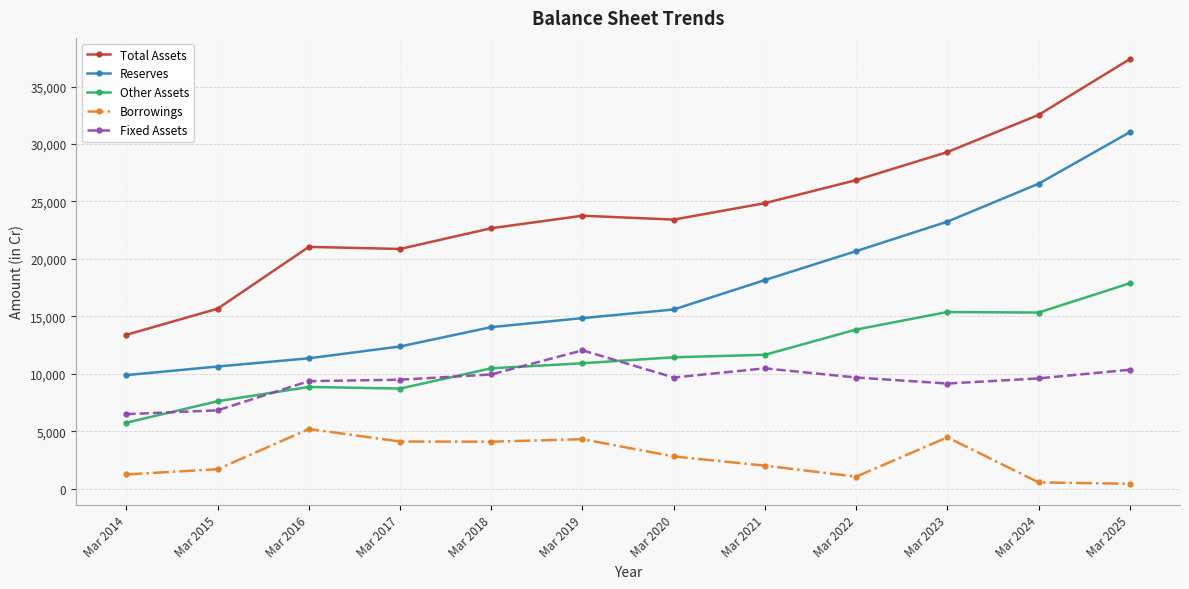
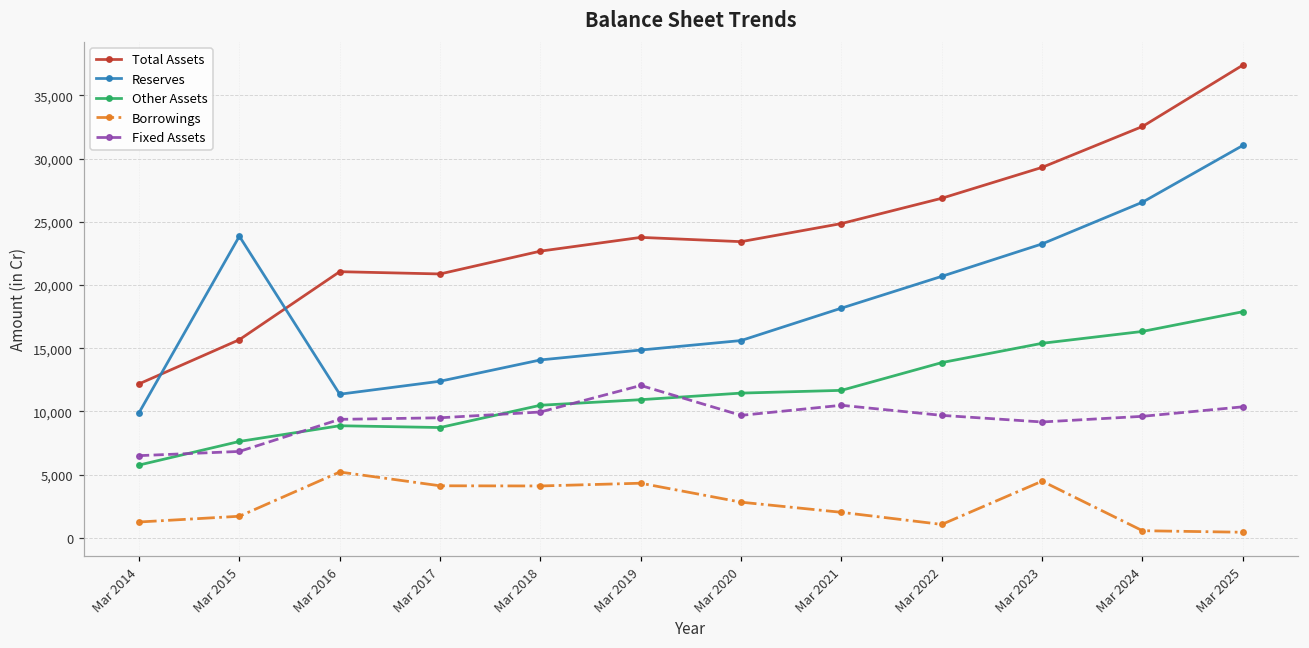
  {
    "Total Assets": {
-     "Mar 2014": "13,400",
+     "Mar 2014": "12,200",
      "Mar 2015": "15,700",
      "Mar 2016": "21,000",
      "Mar 2017": "20,900",
      "Mar 2018": "22,700",
      "Mar 2019": "23,800",
      "Mar 2020": "23,400",
      "Mar 2021": "24,900",
      "Mar 2022": "26,900",
      "Mar 2023": "29,300",
      "Mar 2024": "32,500",
      "Mar 2025": "37,400"
    },
    "Reserves": {
      "Mar 2014": "9,900",
-     "Mar 2015": "10,600",
+     "Mar 2015": "23,900",
      "Mar 2016": "11,400",
      "Mar 2017": "12,400",
      "Mar 2018": "14,100",
      "Mar 2019": "14,900",
      "Mar 2020": "15,600",
      "Mar 2021": "18,200",
      "Mar 2022": "20,700",
      "Mar 2023": "23,200",
      "Mar 2024": "26,500",
      "Mar 2025": "31,000"
    },
    "Other Assets": {
      "Mar 2014": "5,800",
      "Mar 2015": "7,600",
      "Mar 2016": "8,900",
      "Mar 2017": "8,700",
      "Mar 2018": "10,500",
      "Mar 2019": "10,900",
      "Mar 2020": "11,400",
      "Mar 2021": "11,700",
      "Mar 2022": "13,900",
      "Mar 2023": "15,400",
-     "Mar 2024": "15,300",
+     "Mar 2024": "16,300",
      "Mar 2025": "17,900"
    },
    "Borrowings": {
      "Mar 2014": "1,200",
      "Mar 2015": "1,700",
      "Mar 2016": "5,200",
      "Mar 2017": "4,100",
      "Mar 2018": "4,100",
      "Mar 2019": "4,300",
      "Mar 2020": "2,800",
      "Mar 2021": "2,000",
      "Mar 2022": "1,100",
      "Mar 2023": "4,500",
      "Mar 2024": "600",
      "Mar 2025": "400"
    },
    "Fixed Assets": {
      "Mar 2014": "6,500",
      "Mar 2015": "6,800",
      "Mar 2016": "9,400",
      "Mar 2017": "9,500",
      "Mar 2018": "10,000",
      "Mar 2019": "12,000",
      "Mar 2020": "9,700",
      "Mar 2021": "10,500",
      "Mar 2022": "9,700",
      "Mar 2023": "9,200",
      "Mar 2024": "9,600",
      "Mar 2025": "10,400"
    }
  }
